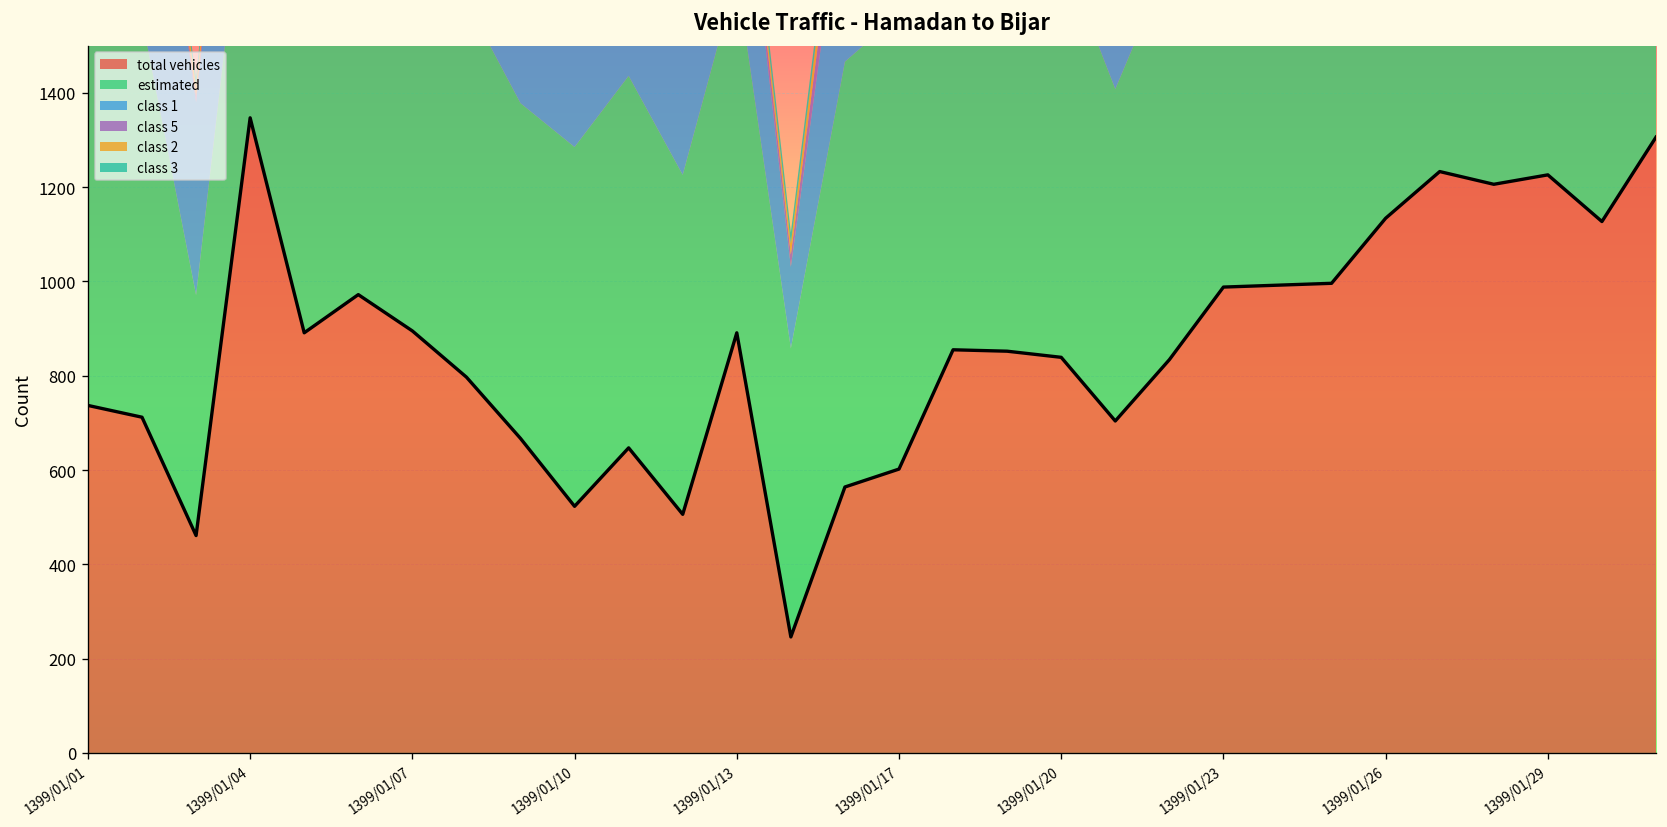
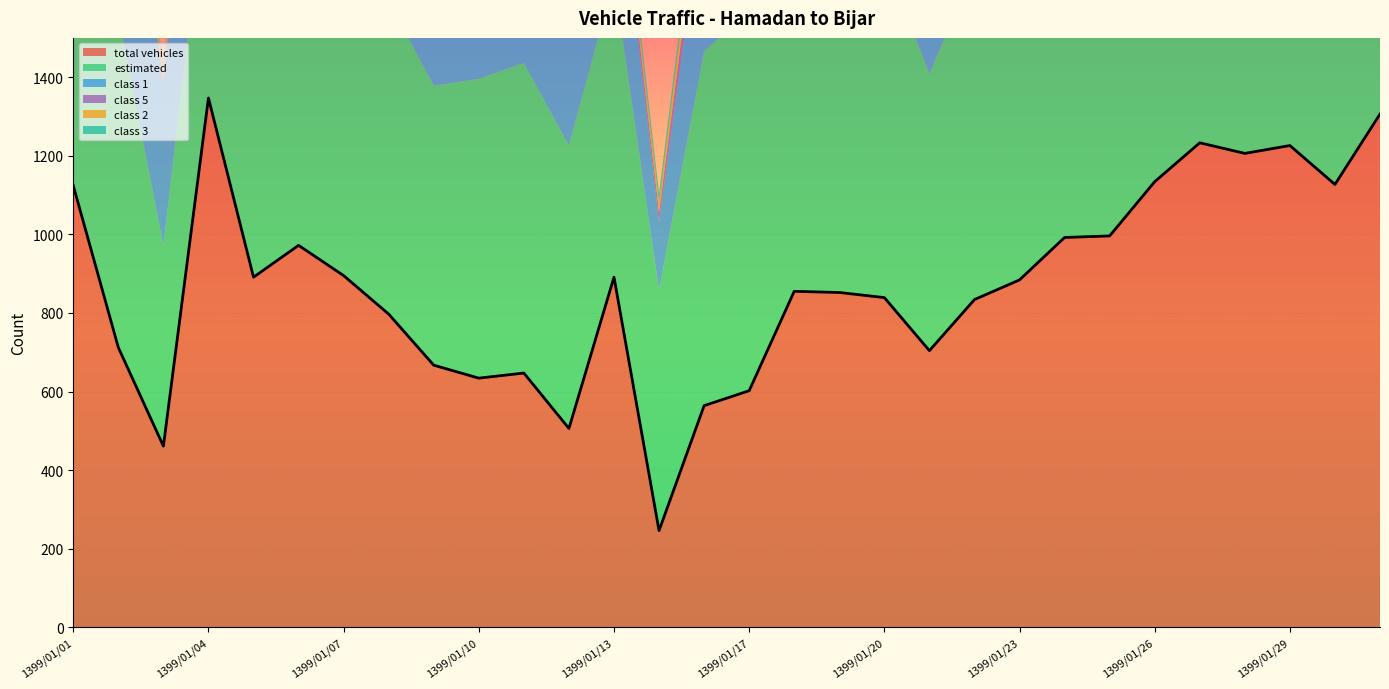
  {
    "total vehicles": {
-     "1399/01/01": 740,
+     "1399/01/01": 1120,
      "1399/01/04": 1350,
      "1399/01/07": 900,
-     "1399/01/10": 520,
+     "1399/01/10": 630,
      "1399/01/13": 890,
      "1399/01/17": 600,
      "1399/01/20": 840,
-     "1399/01/23": 990,
+     "1399/01/23": 880,
      "1399/01/26": 1130,
      "1399/01/29": 1230
    }
  }
